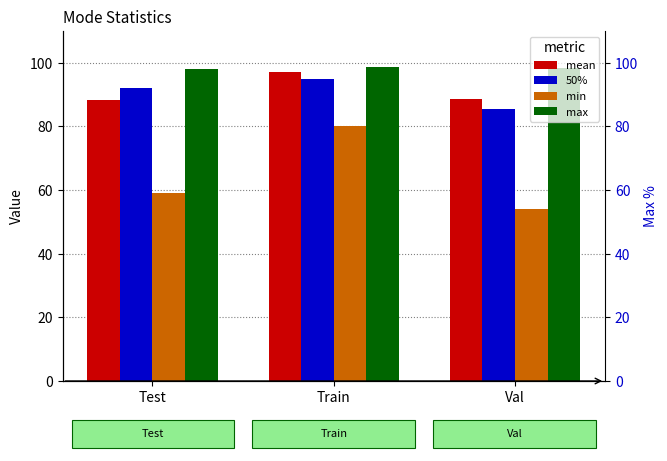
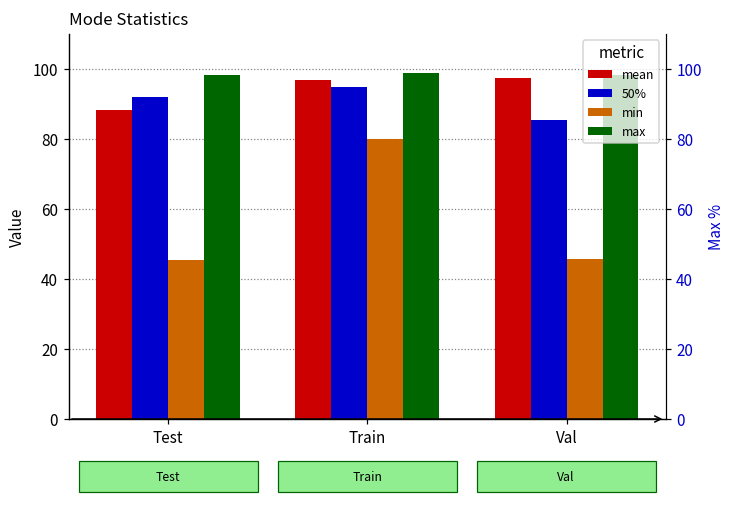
  {
    "mean": {
      "Test": 88,
      "Train": 97,
-     "Val": 89
+     "Val": 97
    },
    "50%": {
      "Test": 92,
      "Train": 95,
      "Val": 85
    },
    "min": {
-     "Test": 59,
+     "Test": 45,
      "Train": 80,
-     "Val": 54
+     "Val": 46
    },
    "max": {
      "Test": 98,
      "Train": 99
    }
  }
